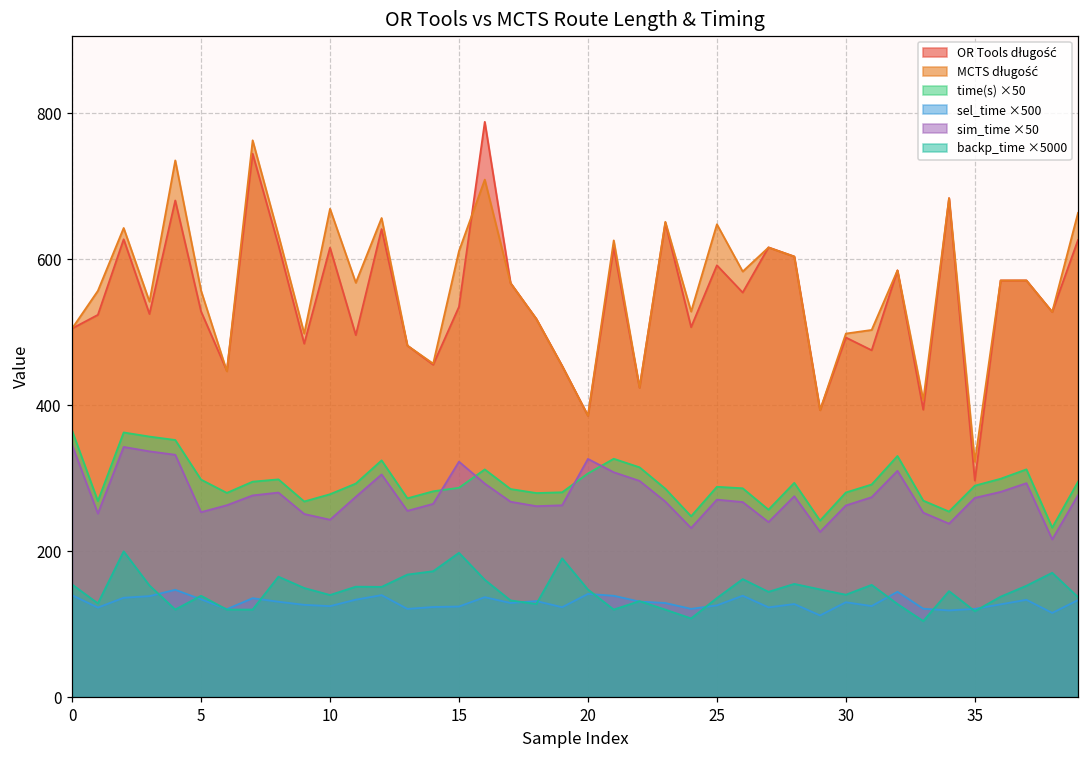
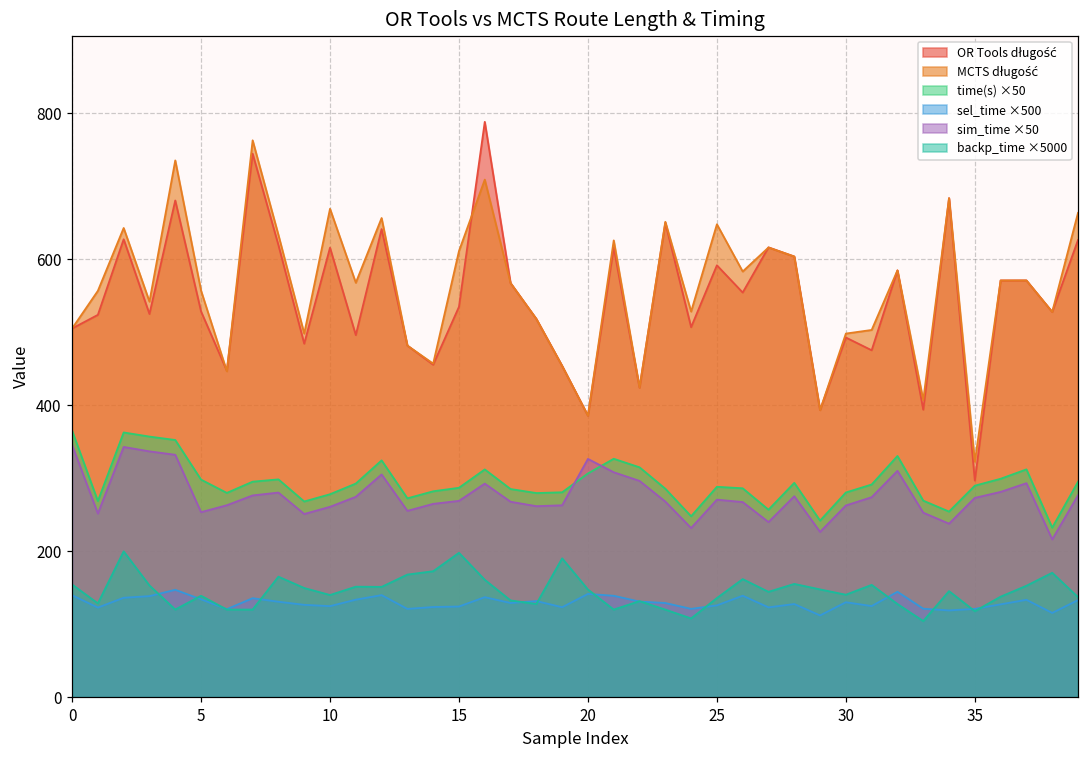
  {
    "sim_time ×50": {
      "0": 350,
      "5": 250,
-     "10": 240,
-     "15": 320,
+     "10": 260,
+     "15": 270,
      "20": 330,
      "25": 270,
      "30": 260,
      "35": 270
    }
  }
